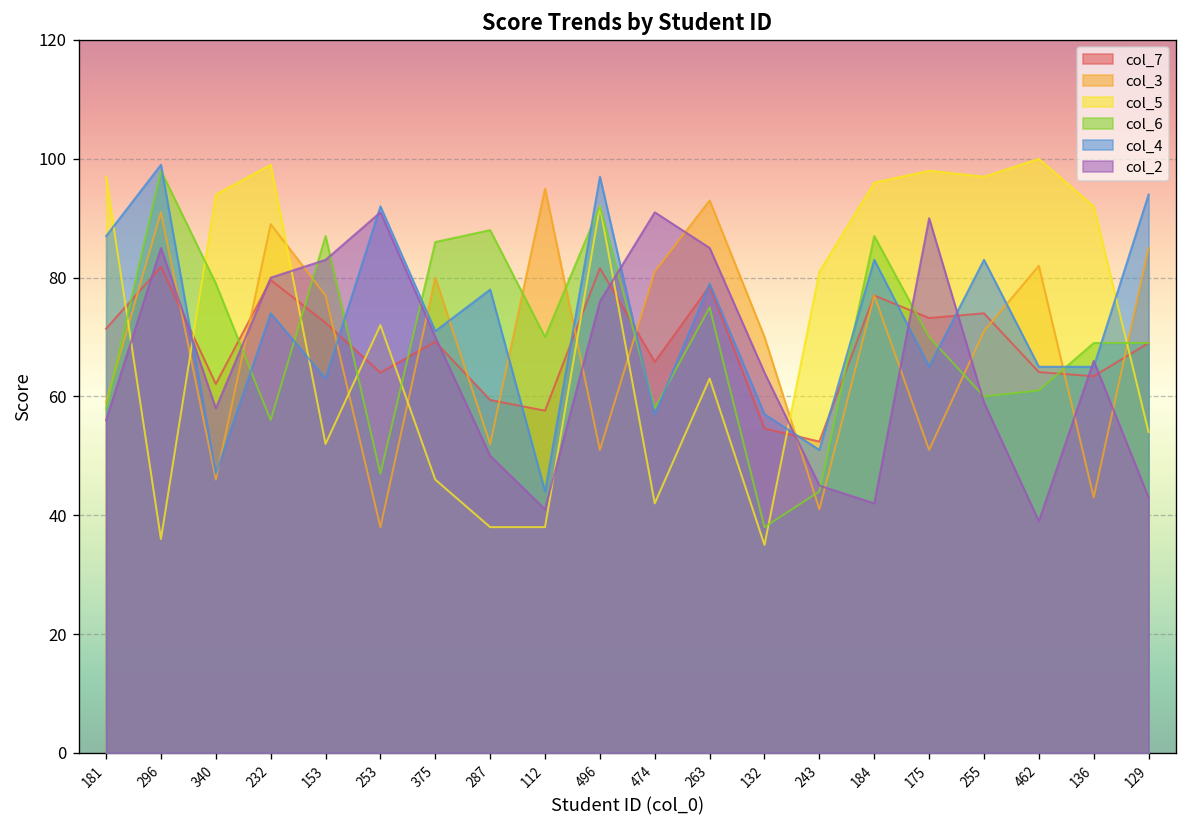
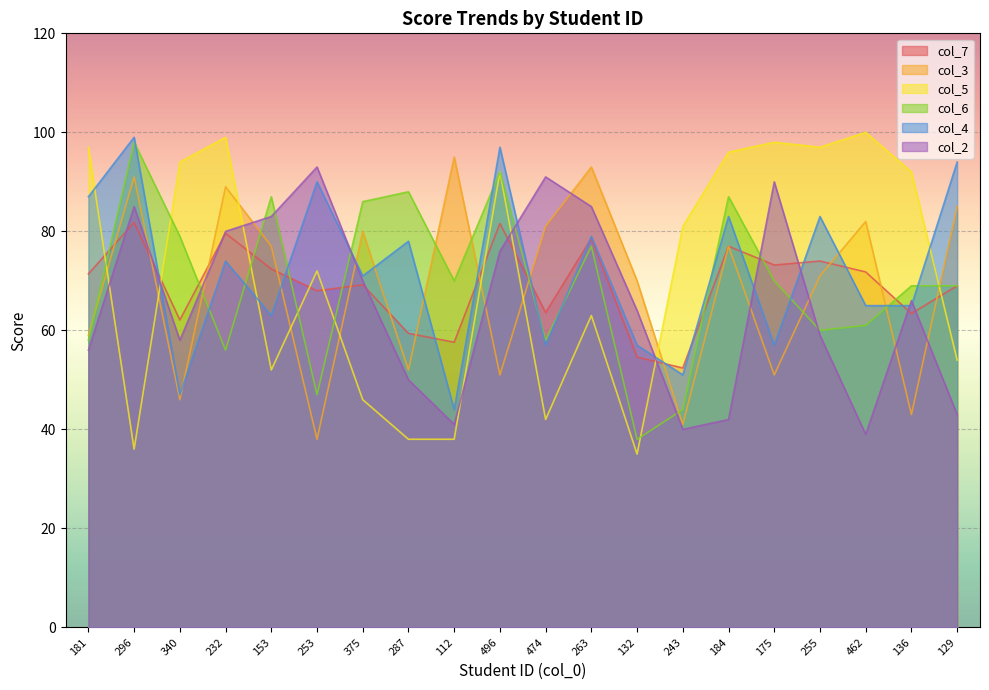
  {
    "col_7": {
      "181": 71,
      "296": 82,
      "340": 62,
      "153": 72,
-     "253": 64,
+     "253": 68,
      "375": 69,
      "287": 59,
      "112": 58,
      "496": 82,
-     "474": 66,
+     "474": 64,
      "132": 55,
      "243": 52,
      "175": 73,
      "255": 74,
-     "462": 64,
+     "462": 72,
      "136": 63
    },
    "col_6": {
      "181": 58,
      "296": 98,
      "340": 79,
      "232": 56,
      "153": 87,
      "253": 47,
      "375": 86,
      "287": 88,
      "112": 70,
      "474": 58,
-     "263": 75,
+     "263": 77,
      "132": 38,
      "243": 44,
      "184": 87,
      "175": 70,
      "255": 60,
      "462": 61,
      "136": 69
    },
    "col_4": {
      "181": 87,
      "296": 99,
      "340": 47,
      "232": 74,
      "153": 63,
-     "253": 92,
+     "253": 90,
      "375": 71,
      "287": 78,
      "112": 44,
      "496": 97,
      "474": 57,
      "132": 57,
      "243": 51,
      "184": 83,
-     "175": 65,
+     "175": 57,
      "255": 83,
      "462": 65,
      "136": 65,
      "129": 94
    },
    "col_2": {
      "181": 56,
      "296": 85,
      "340": 58,
      "153": 83,
-     "253": 91,
+     "253": 93,
      "375": 70,
      "287": 50,
      "112": 41,
      "496": 76,
      "474": 91,
      "263": 85,
      "132": 64,
-     "243": 45,
+     "243": 40,
      "184": 42,
      "175": 90,
      "255": 59,
      "462": 39,
      "136": 66,
      "129": 43
    }
  }
